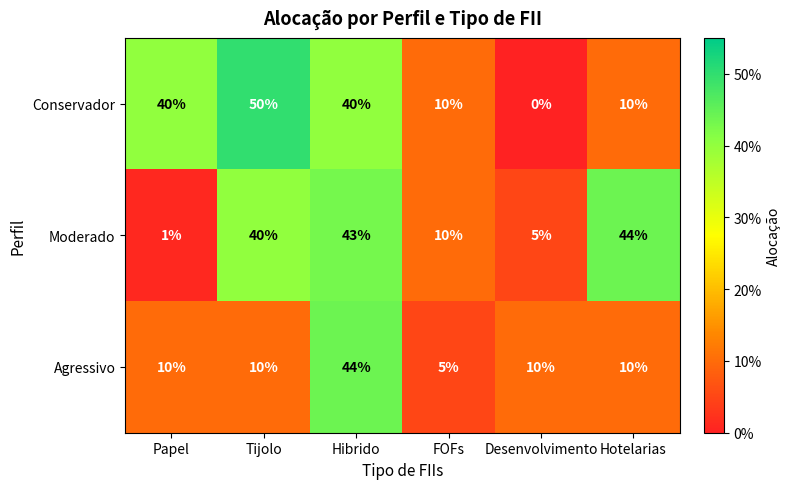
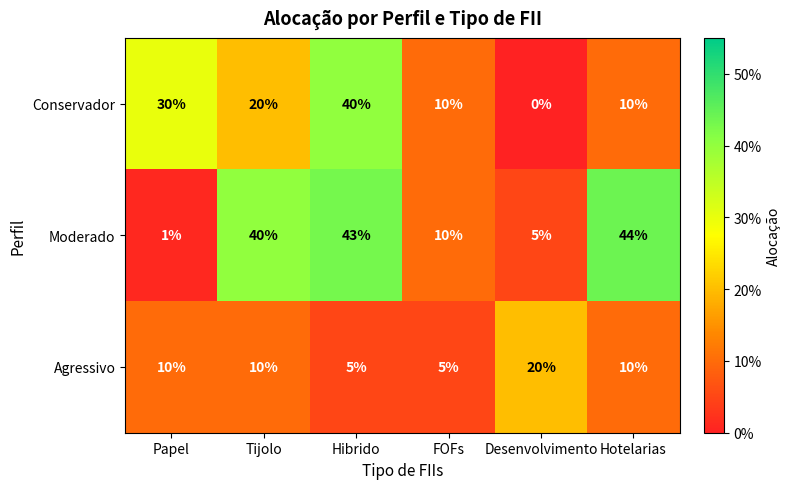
  {
    "Conservador": {
-     "Papel": "40%",
-     "Tijolo": "50%",
+     "Papel": "30%",
+     "Tijolo": "20%",
      "Hibrido": "40%",
      "FOFs": "10%",
      "Desenvolvimento": "0%",
      "Hotelarias": "10%"
    },
    "Moderado": {
      "Papel": "1%",
      "Tijolo": "40%",
      "Hibrido": "43%",
      "FOFs": "10%",
      "Desenvolvimento": "5%",
      "Hotelarias": "44%"
    },
    "Agressivo": {
      "Papel": "10%",
      "Tijolo": "10%",
-     "Hibrido": "44%",
+     "Hibrido": "5%",
      "FOFs": "5%",
-     "Desenvolvimento": "10%",
+     "Desenvolvimento": "20%",
      "Hotelarias": "10%"
    }
  }
